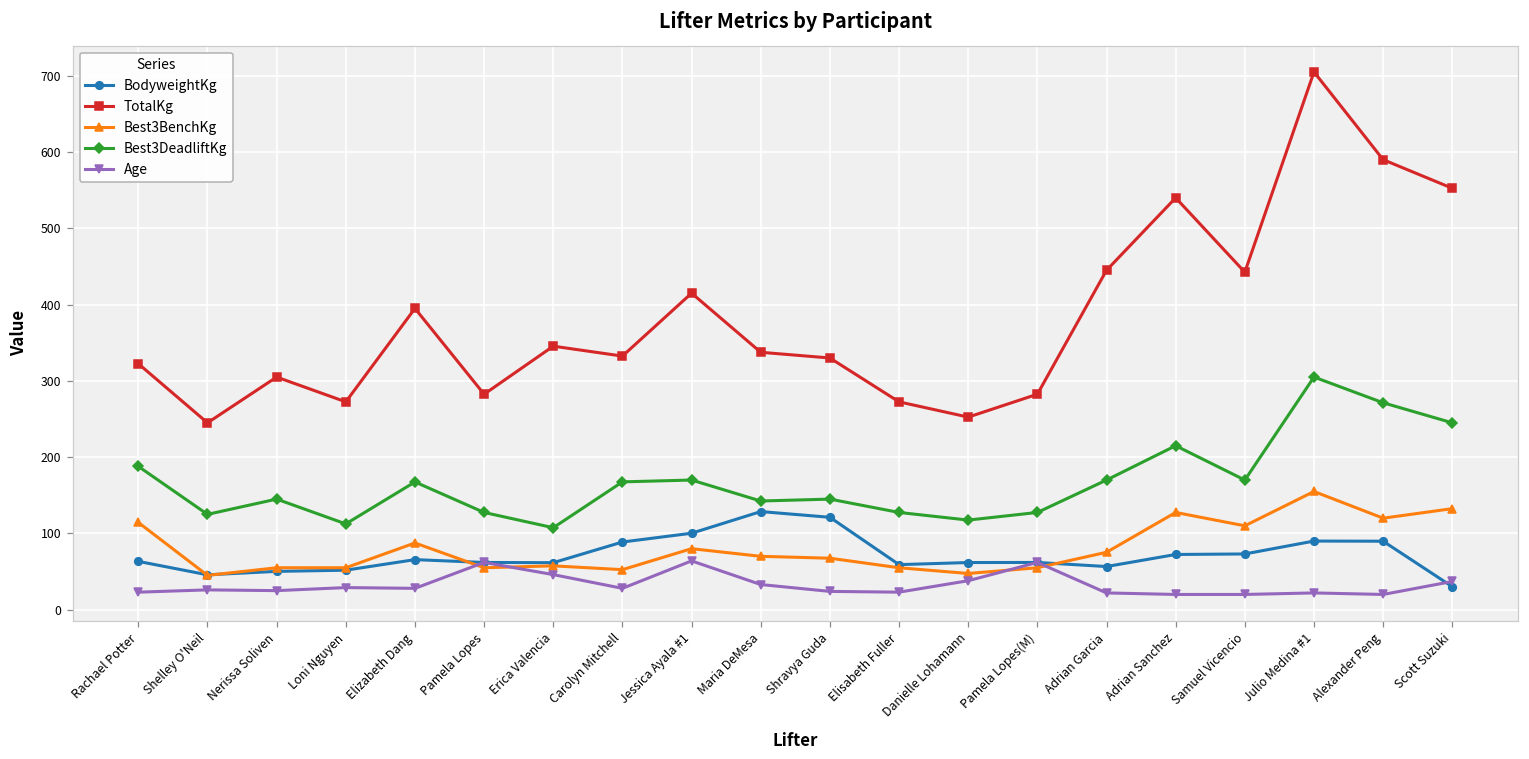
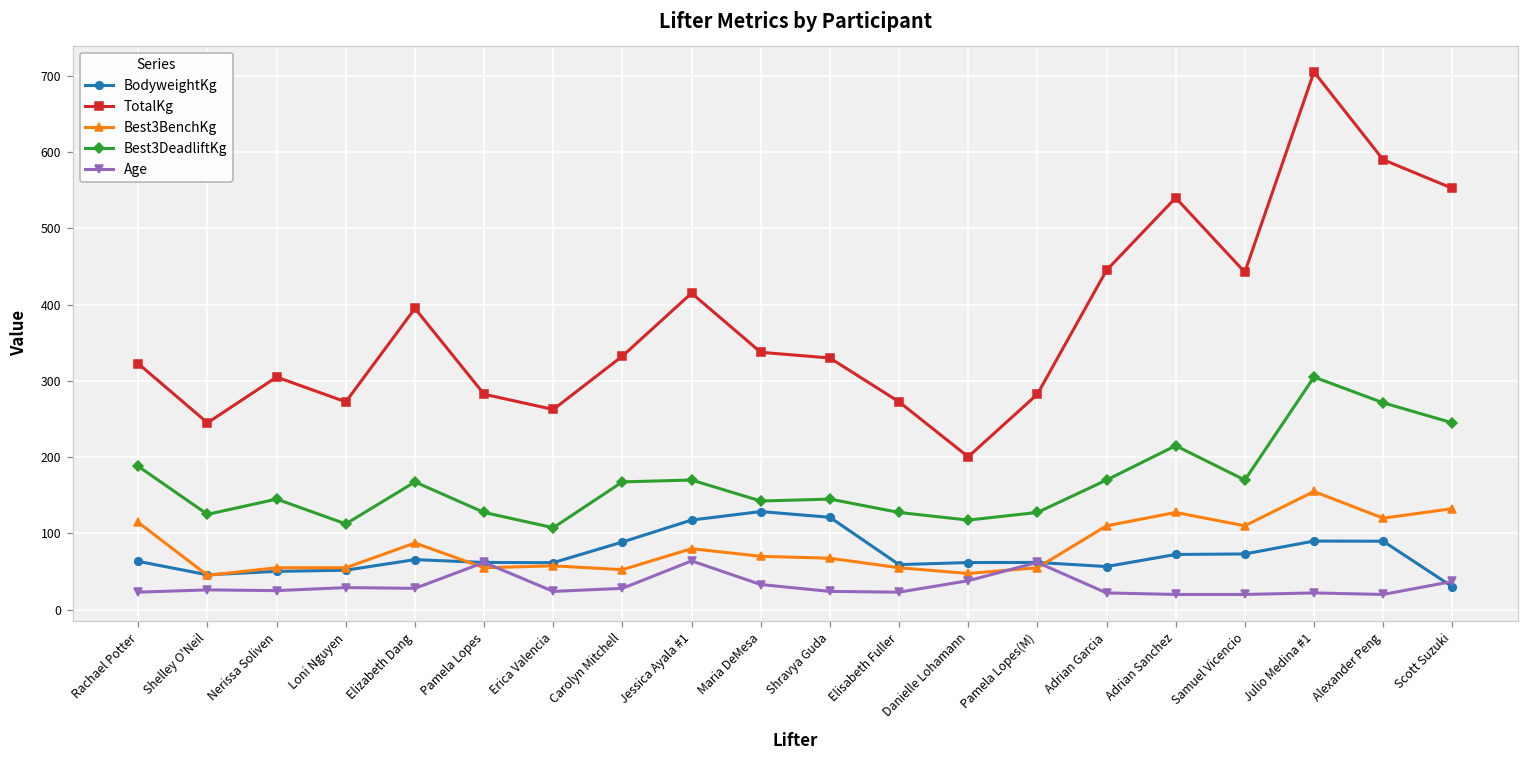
  {
    "BodyweightKg": {
      "Rachael Potter": 60,
      "Nerissa Soliven": 50,
      "Elizabeth Dang": 70,
      "Erica Valencia": 60,
      "Carolyn Mitchell": 90,
-     "Jessica Ayala #1": 100,
+     "Jessica Ayala #1": 120,
      "Maria DeMesa": 130,
      "Shravya Guda": 120,
      "Elisabeth Fuller": 60,
      "Danielle Lohamann": 60,
      "Adrian Garcia": 60,
      "Adrian Sanchez": 70,
      "Samuel Vicencio": 70,
      "Julio Medina #1": 90,
      "Alexander Peng": 90,
      "Scott Suzuki": 30
    },
    "TotalKg": {
      "Rachael Potter": 320,
      "Shelley O'Neil": 250,
      "Nerissa Soliven": 310,
      "Loni Nguyen": 270,
      "Elizabeth Dang": 400,
      "Pamela Lopes": 280,
-     "Erica Valencia": 350,
+     "Erica Valencia": 260,
      "Carolyn Mitchell": 330,
      "Jessica Ayala #1": 420,
      "Maria DeMesa": 340,
      "Shravya Guda": 330,
      "Elisabeth Fuller": 270,
-     "Danielle Lohamann": 250,
+     "Danielle Lohamann": 200,
      "Pamela Lopes(M)": 280,
      "Adrian Garcia": 450,
      "Adrian Sanchez": 540,
      "Samuel Vicencio": 440,
      "Julio Medina #1": 710,
      "Alexander Peng": 590,
      "Scott Suzuki": 550
    },
    "Best3BenchKg": {
      "Rachael Potter": 110,
      "Nerissa Soliven": 60,
      "Elizabeth Dang": 90,
      "Pamela Lopes": 60,
      "Erica Valencia": 60,
      "Carolyn Mitchell": 50,
      "Jessica Ayala #1": 80,
      "Maria DeMesa": 70,
      "Shravya Guda": 70,
      "Elisabeth Fuller": 60,
      "Danielle Lohamann": 50,
      "Pamela Lopes(M)": 60,
-     "Adrian Garcia": 80,
+     "Adrian Garcia": 110,
      "Adrian Sanchez": 130,
      "Samuel Vicencio": 110,
      "Julio Medina #1": 160,
      "Alexander Peng": 120,
      "Scott Suzuki": 130
    },
    "Best3DeadliftKg": {
      "Rachael Potter": 190,
      "Shelley O'Neil": 130,
      "Nerissa Soliven": 150,
      "Loni Nguyen": 110,
      "Elizabeth Dang": 170,
      "Pamela Lopes": 130,
      "Erica Valencia": 110,
      "Carolyn Mitchell": 170,
      "Jessica Ayala #1": 170,
      "Maria DeMesa": 140,
      "Shravya Guda": 150,
      "Elisabeth Fuller": 130,
      "Danielle Lohamann": 120,
      "Pamela Lopes(M)": 130,
      "Adrian Garcia": 170,
      "Adrian Sanchez": 220,
      "Samuel Vicencio": 170,
      "Julio Medina #1": 310,
      "Alexander Peng": 270,
      "Scott Suzuki": 250
    },
    "Age": {
      "Rachael Potter": 20,
      "Shelley O'Neil": 30,
      "Nerissa Soliven": 30,
      "Loni Nguyen": 30,
      "Elizabeth Dang": 30,
-     "Erica Valencia": 50,
+     "Erica Valencia": 20,
      "Carolyn Mitchell": 30,
      "Jessica Ayala #1": 60,
      "Maria DeMesa": 30,
      "Shravya Guda": 20,
      "Elisabeth Fuller": 20,
      "Danielle Lohamann": 40,
      "Adrian Garcia": 20,
      "Adrian Sanchez": 20,
      "Samuel Vicencio": 20,
      "Julio Medina #1": 20,
      "Alexander Peng": 20,
      "Scott Suzuki": 40
    }
  }
